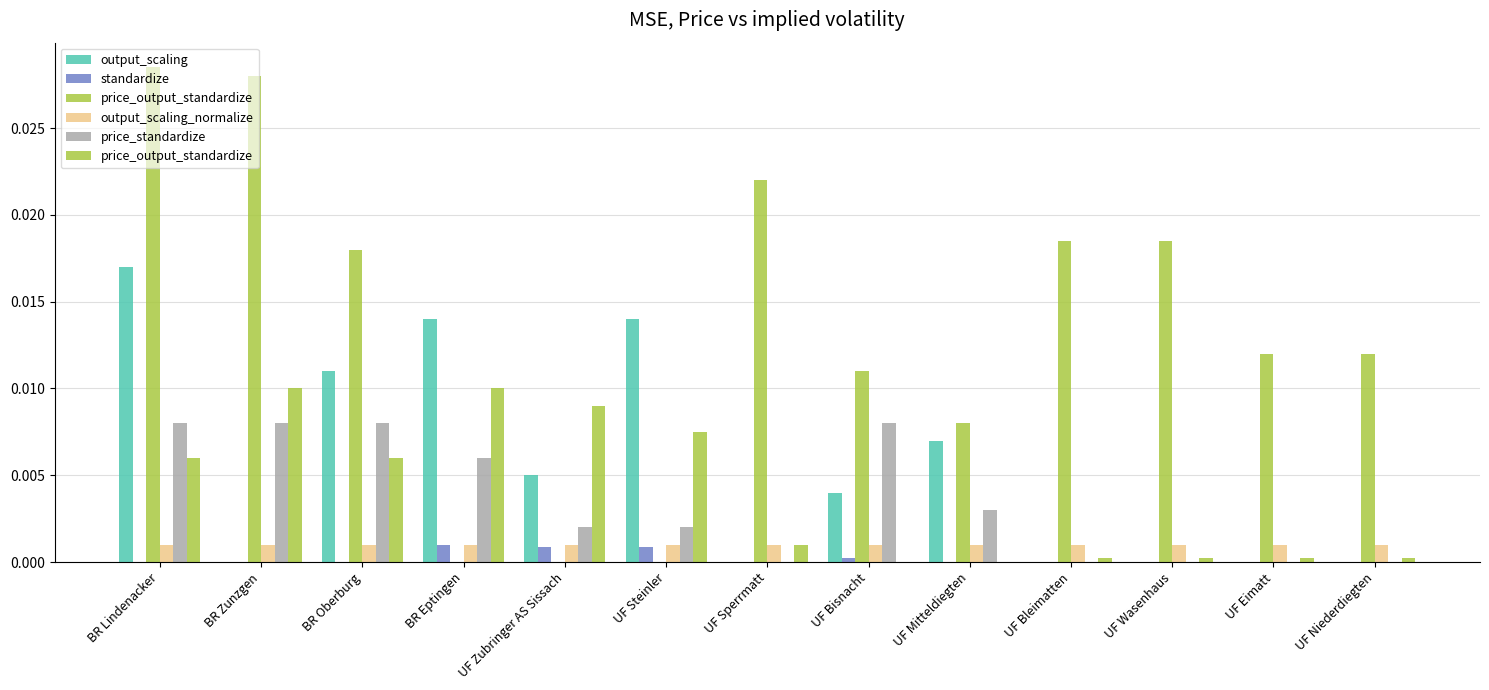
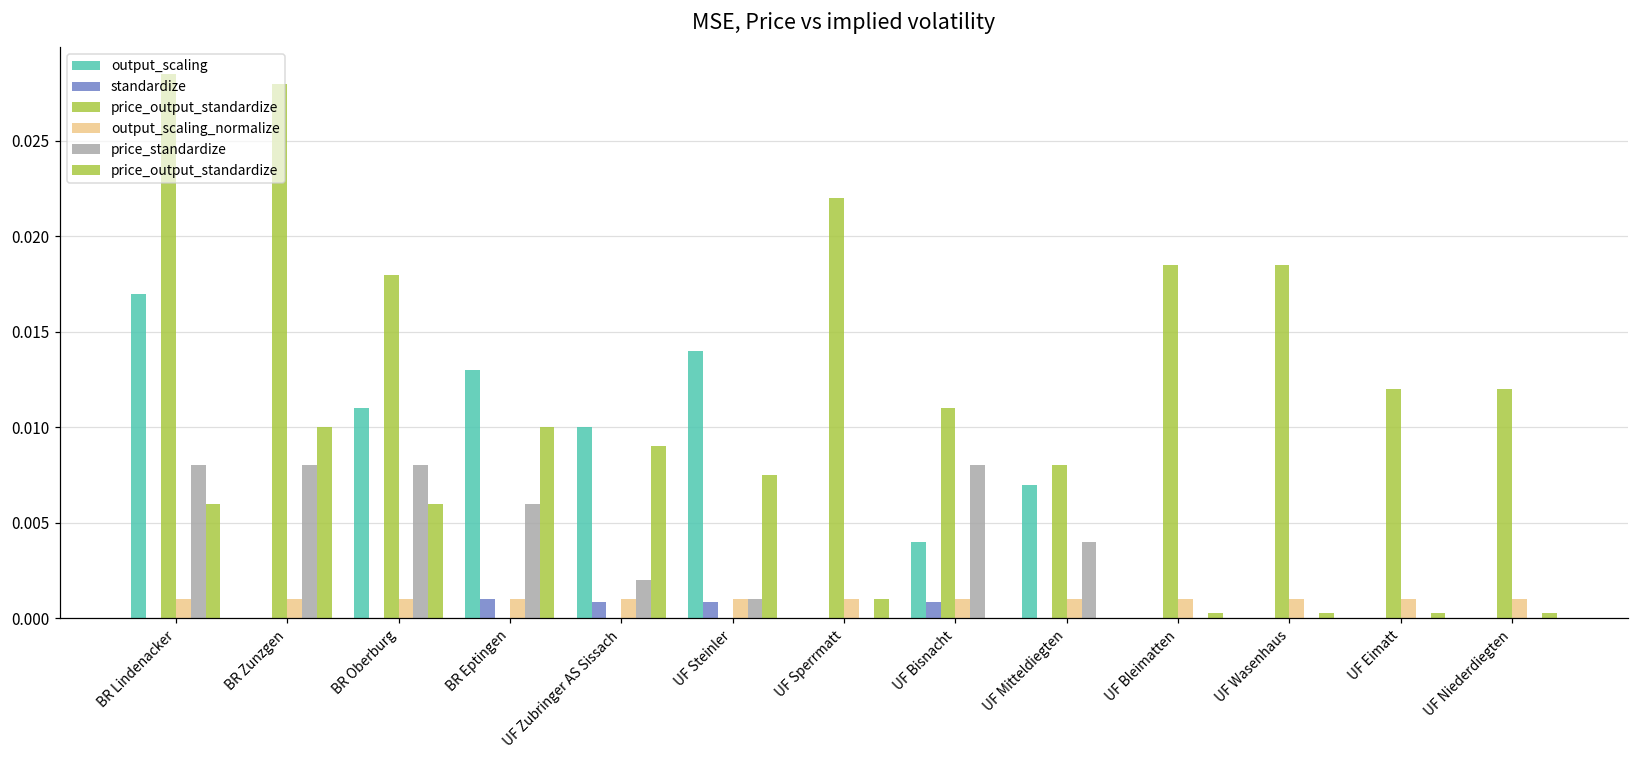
  {
    "output_scaling": {
      "BR Lindenacker": 0.0170,
      "BR Zunzgen": 0.0000,
      "BR Oberburg": 0.0110,
-     "BR Eptingen": 0.0140,
-     "UF Zubringer AS Sissach": 0.0050,
+     "BR Eptingen": 0.0130,
+     "UF Zubringer AS Sissach": 0.0100,
      "UF Steinler": 0.0140,
      "UF Sperrmatt": 0.0000,
      "UF Bisnacht": 0.0040,
      "UF Mitteldiegten": 0.0070,
      "UF Bleimatten": 0.0000,
      "UF Wasenhaus": 0.0000,
      "UF Eimatt": 0.0000,
      "UF Niederdiegten": 0.0000
    },
    "standardize": {
      "BR Lindenacker": 0.0000,
      "BR Zunzgen": 0.0000,
      "BR Oberburg": 0.0000,
      "BR Eptingen": 0.0010,
      "UF Zubringer AS Sissach": 0.0009,
      "UF Steinler": 0.0009,
      "UF Sperrmatt": 0.0000,
-     "UF Bisnacht": 0.0003,
+     "UF Bisnacht": 0.0008,
      "UF Mitteldiegten": 0.0000,
      "UF Bleimatten": 0.0000,
      "UF Wasenhaus": 0.0000,
      "UF Eimatt": 0.0000,
      "UF Niederdiegten": 0.0000
    },
    "output_scaling_normalize": {
      "BR Lindenacker": 0.0010,
      "BR Zunzgen": 0.0010,
      "BR Oberburg": 0.0010,
      "BR Eptingen": 0.0010,
      "UF Zubringer AS Sissach": 0.0010,
      "UF Steinler": 0.0010,
      "UF Sperrmatt": 0.0010,
      "UF Bisnacht": 0.0010,
      "UF Mitteldiegten": 0.0010,
      "UF Bleimatten": 0.0010,
      "UF Wasenhaus": 0.0010,
      "UF Eimatt": 0.0010,
      "UF Niederdiegten": 0.0010
    },
    "price_standardize": {
      "BR Lindenacker": 0.0080,
      "BR Zunzgen": 0.0080,
      "BR Oberburg": 0.0080,
      "BR Eptingen": 0.0060,
      "UF Zubringer AS Sissach": 0.0020,
-     "UF Steinler": 0.0020,
+     "UF Steinler": 0.0010,
      "UF Sperrmatt": 0.0000,
      "UF Bisnacht": 0.0080,
-     "UF Mitteldiegten": 0.0030,
+     "UF Mitteldiegten": 0.0040,
      "UF Bleimatten": 0.0000,
      "UF Wasenhaus": 0.0000,
      "UF Eimatt": 0.0000,
      "UF Niederdiegten": 0.0000
    }
  }
